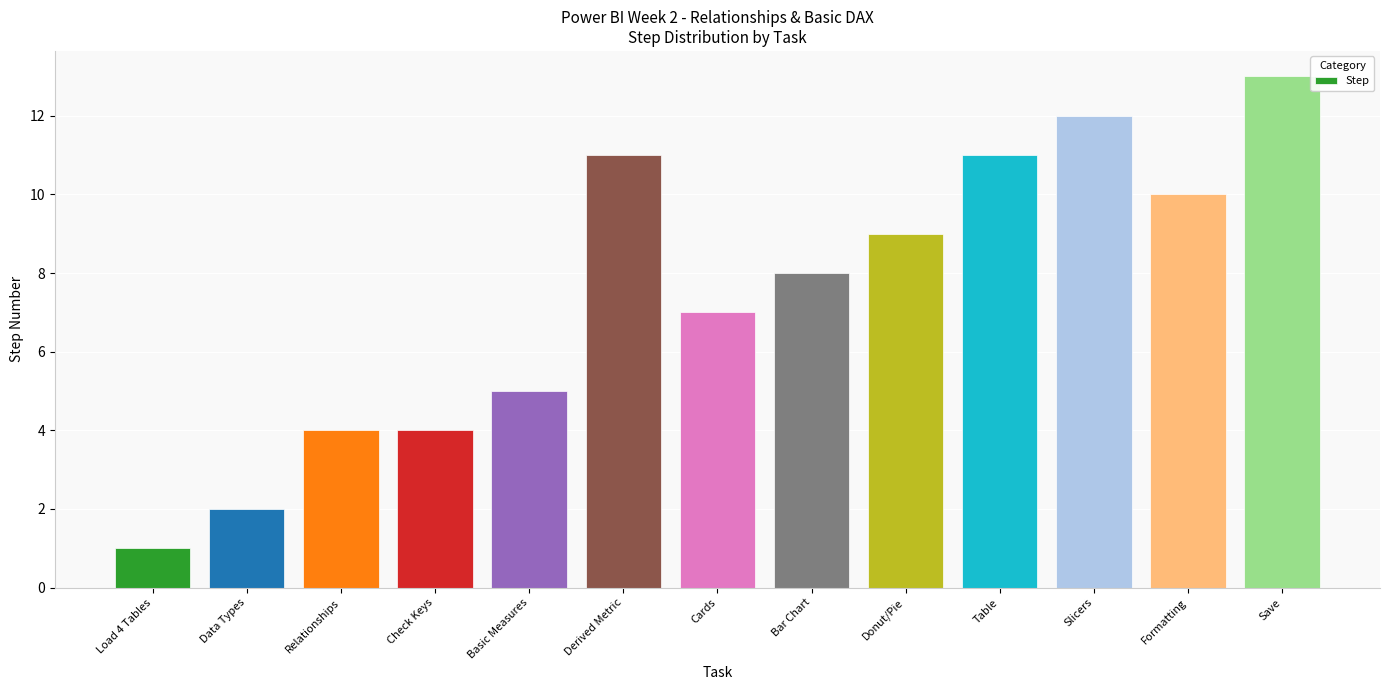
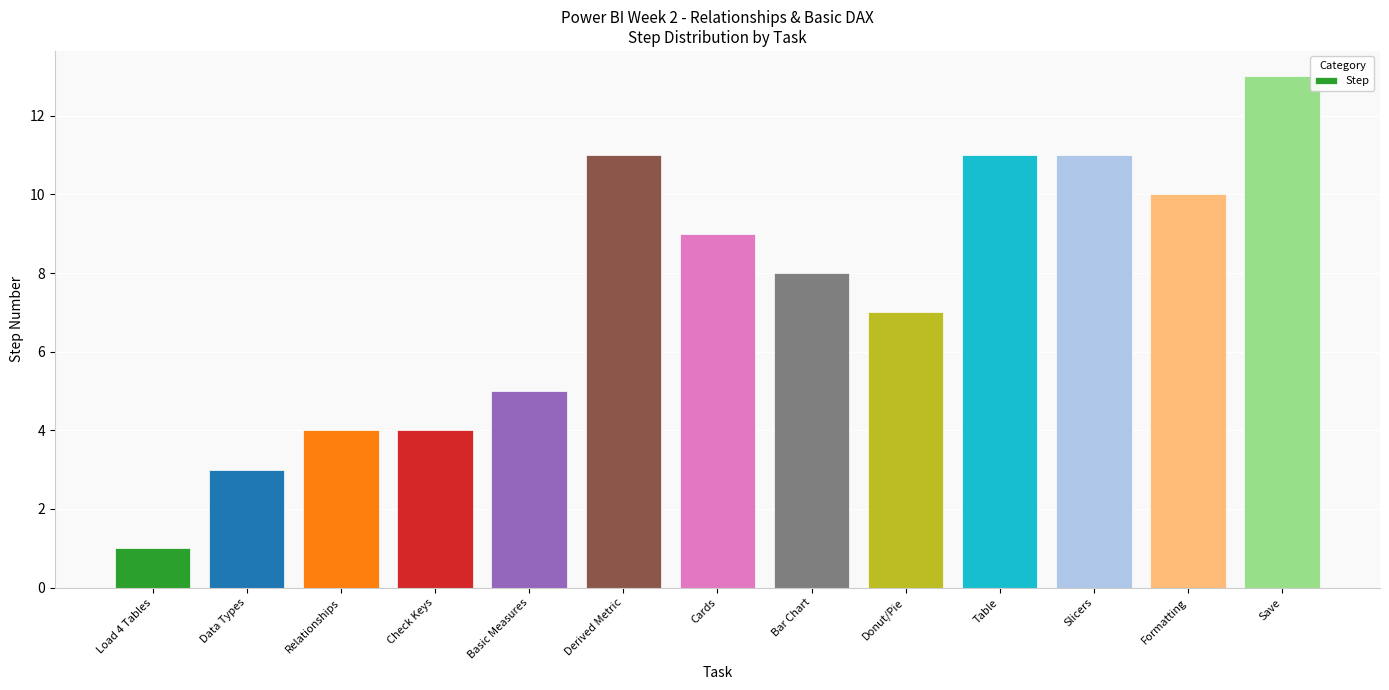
  {
    "Load 4 Tables": 1,
-   "Data Types": 2,
+   "Data Types": 3,
    "Relationships": 4,
    "Check Keys": 4,
    "Basic Measures": 5,
    "Derived Metric": 11,
-   "Cards": 7,
+   "Cards": 9,
    "Bar Chart": 8,
-   "Donut/Pie": 9,
+   "Donut/Pie": 7,
    "Table": 11,
-   "Slicers": 12,
+   "Slicers": 11,
    "Formatting": 10,
    "Save": 13
  }
